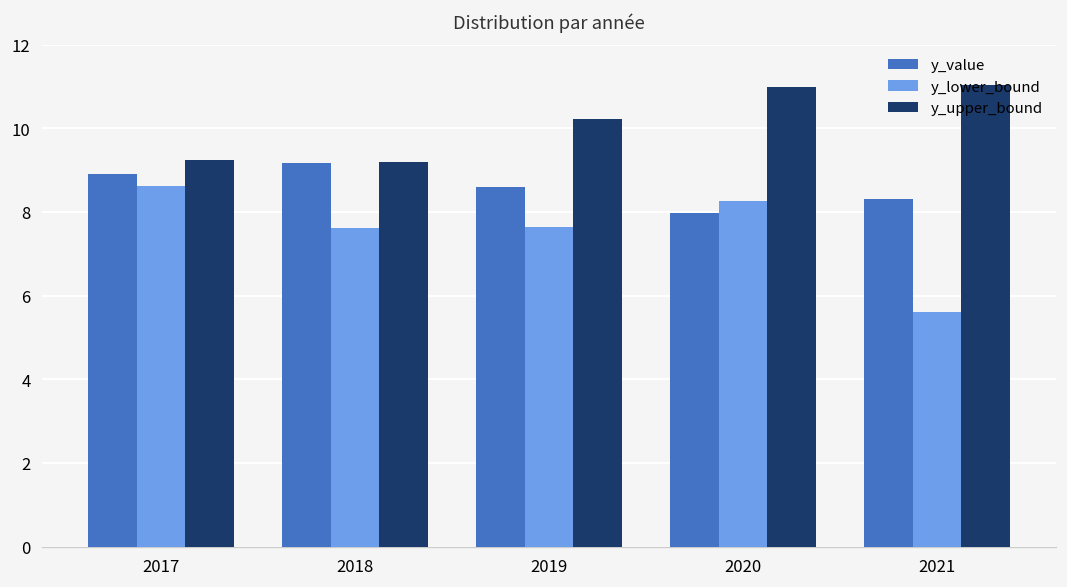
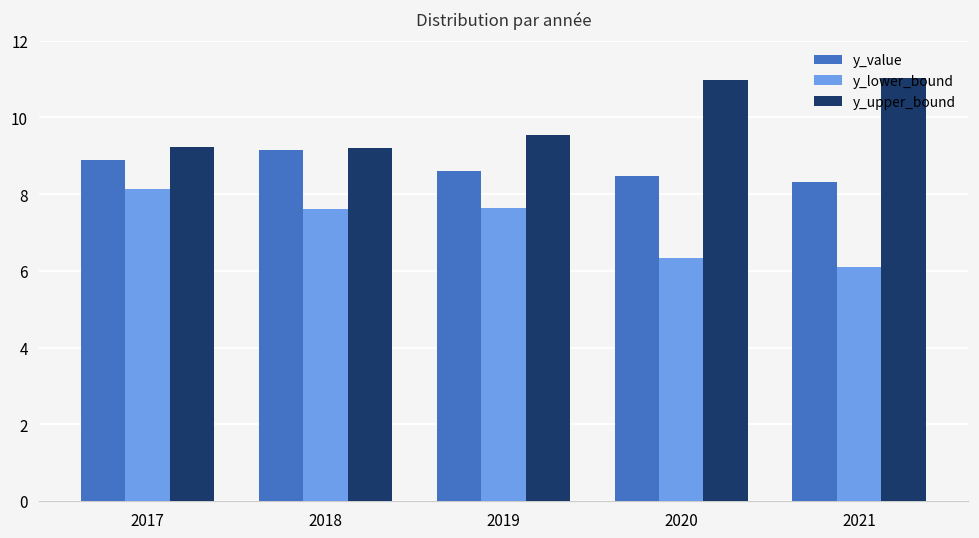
  {
    "y_value": {
      "2017": 8.9,
      "2018": 9.2,
      "2019": 8.6,
-     "2020": 8.0,
+     "2020": 8.5,
      "2021": 8.3
    },
    "y_lower_bound": {
-     "2017": 8.6,
+     "2017": 8.1,
      "2018": 7.6,
      "2019": 7.6,
-     "2020": 8.3,
-     "2021": 5.6
+     "2020": 6.3,
+     "2021": 6.1
    },
    "y_upper_bound": {
      "2017": 9.2,
      "2018": 9.2,
-     "2019": 10.2,
+     "2019": 9.5,
      "2020": 11.0,
      "2021": 11.0
    }
  }
